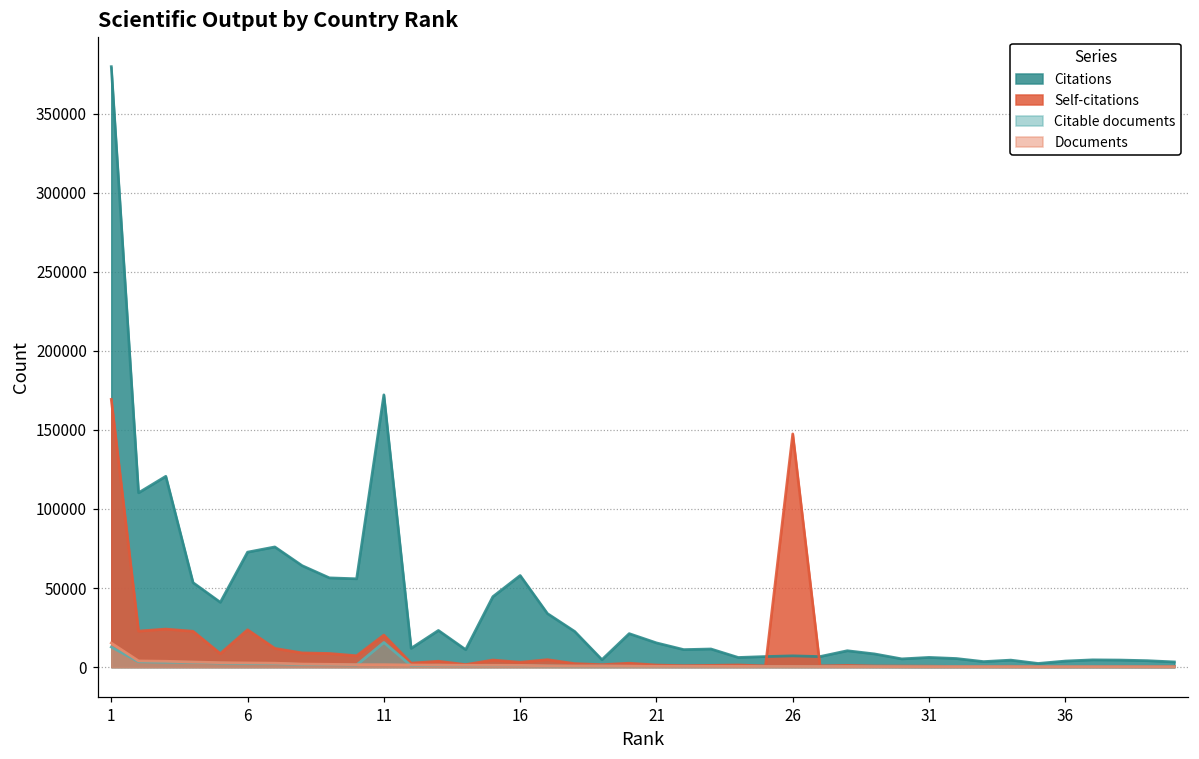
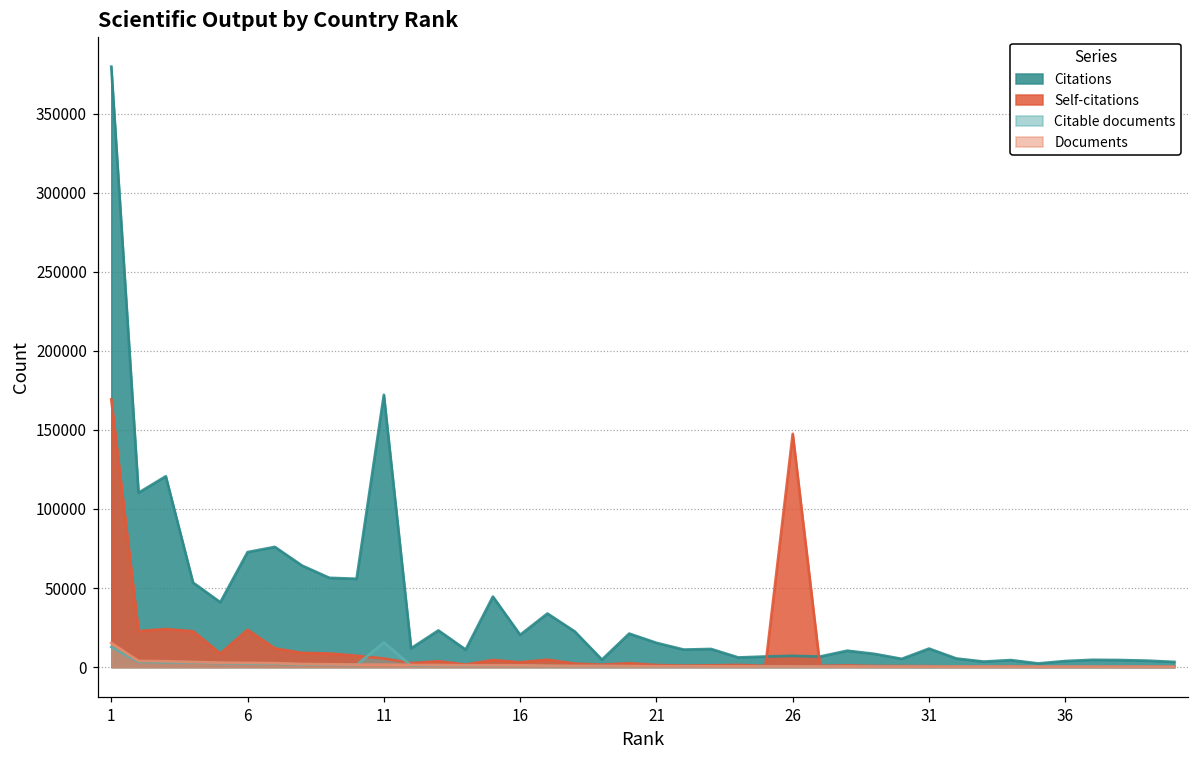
  {
    "Citations": {
      "1": 380000,
      "6": 73000,
      "11": 172000,
-     "16": 58000,
+     "16": 20000,
      "21": 15000,
      "26": 7000,
-     "31": 6000,
+     "31": 12000,
      "36": 4000
    },
    "Self-citations": {
      "1": 169000,
      "6": 24000,
-     "11": 20000,
+     "11": 5000,
      "16": 3000,
      "26": 147000
    },
    "Citable documents": {
      "1": 13000,
      "11": 16000
    },
    "Documents": {
      "1": 15000,
      "11": 2000
    }
  }
